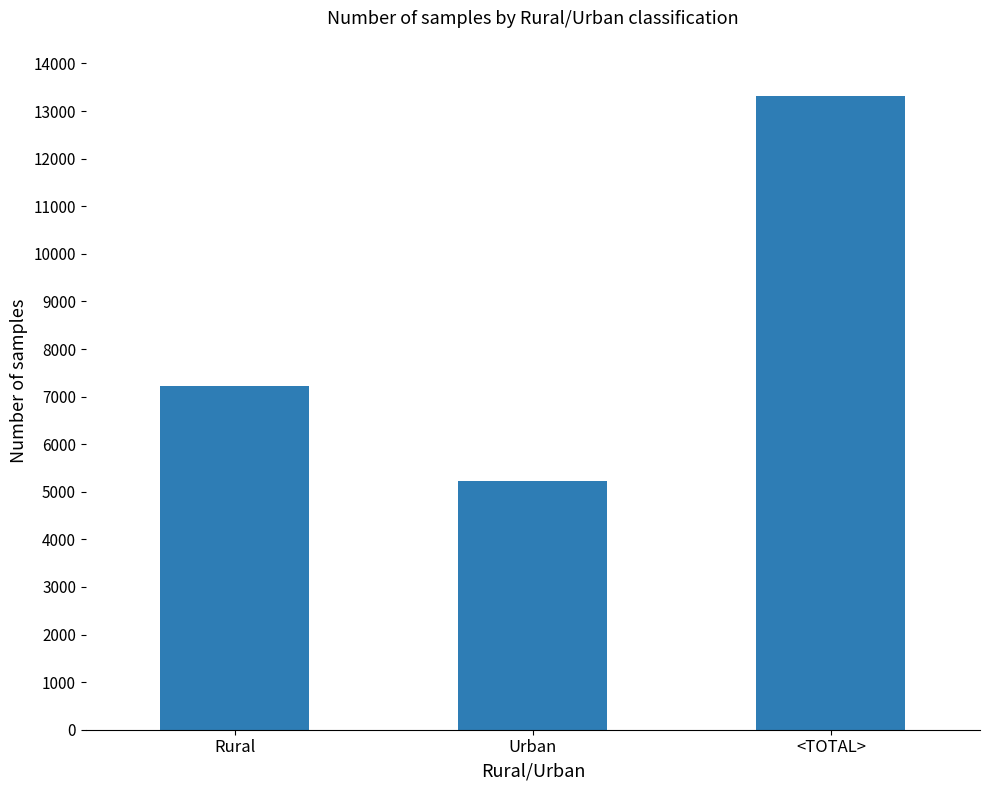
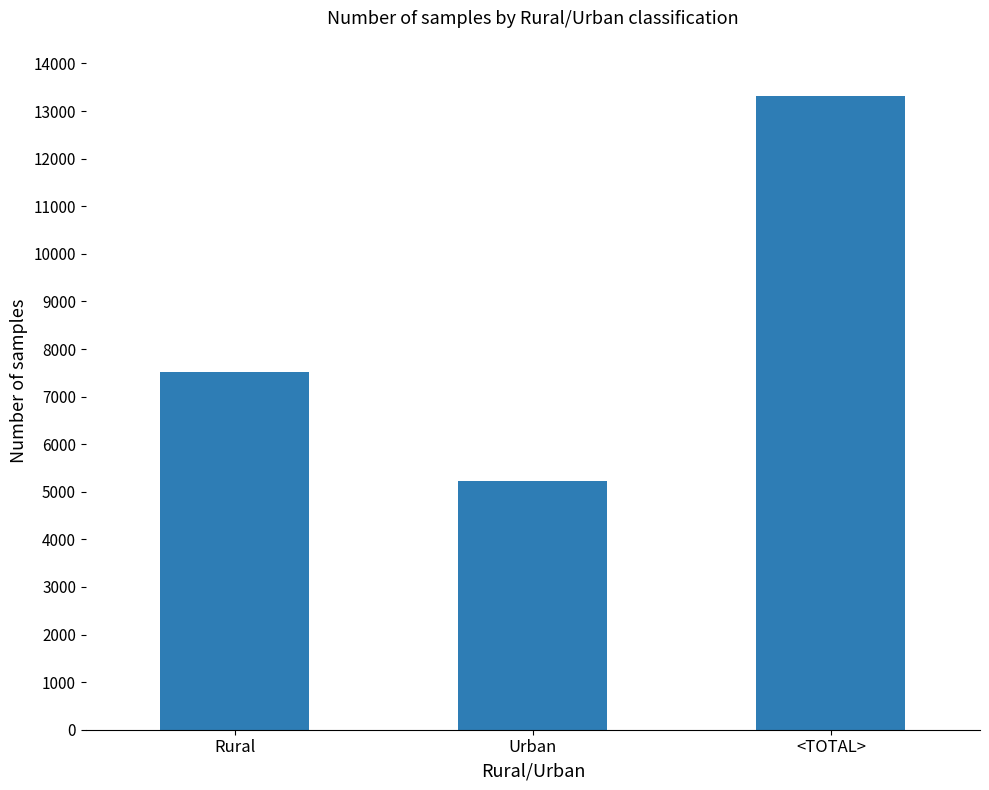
  {
-   "Rural": 7200,
+   "Rural": 7500,
    "Urban": 5200,
    "<TOTAL>": 13300
  }
